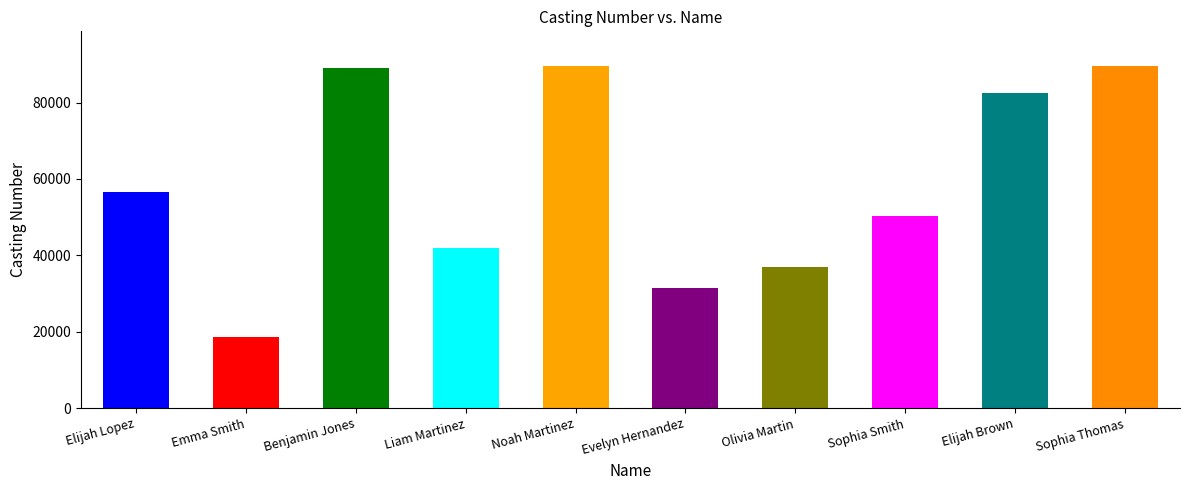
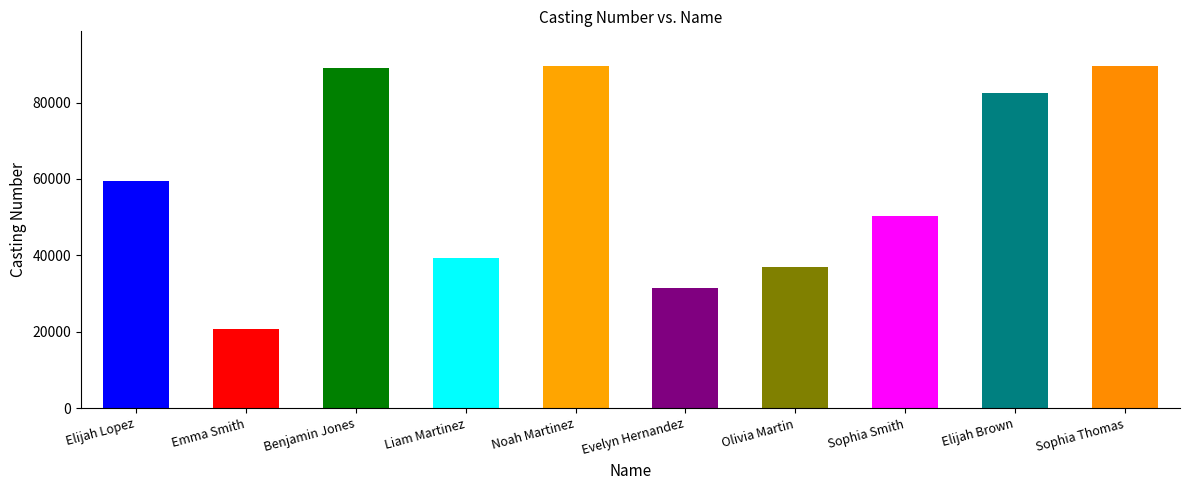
  {
-   "Elijah Lopez": 57000,
-   "Emma Smith": 19000,
+   "Elijah Lopez": 59000,
+   "Emma Smith": 21000,
    "Benjamin Jones": 89000,
-   "Liam Martinez": 42000,
+   "Liam Martinez": 39000,
    "Noah Martinez": 90000,
    "Evelyn Hernandez": 31000,
    "Olivia Martin": 37000,
    "Sophia Smith": 50000,
    "Elijah Brown": 83000,
    "Sophia Thomas": 90000
  }
